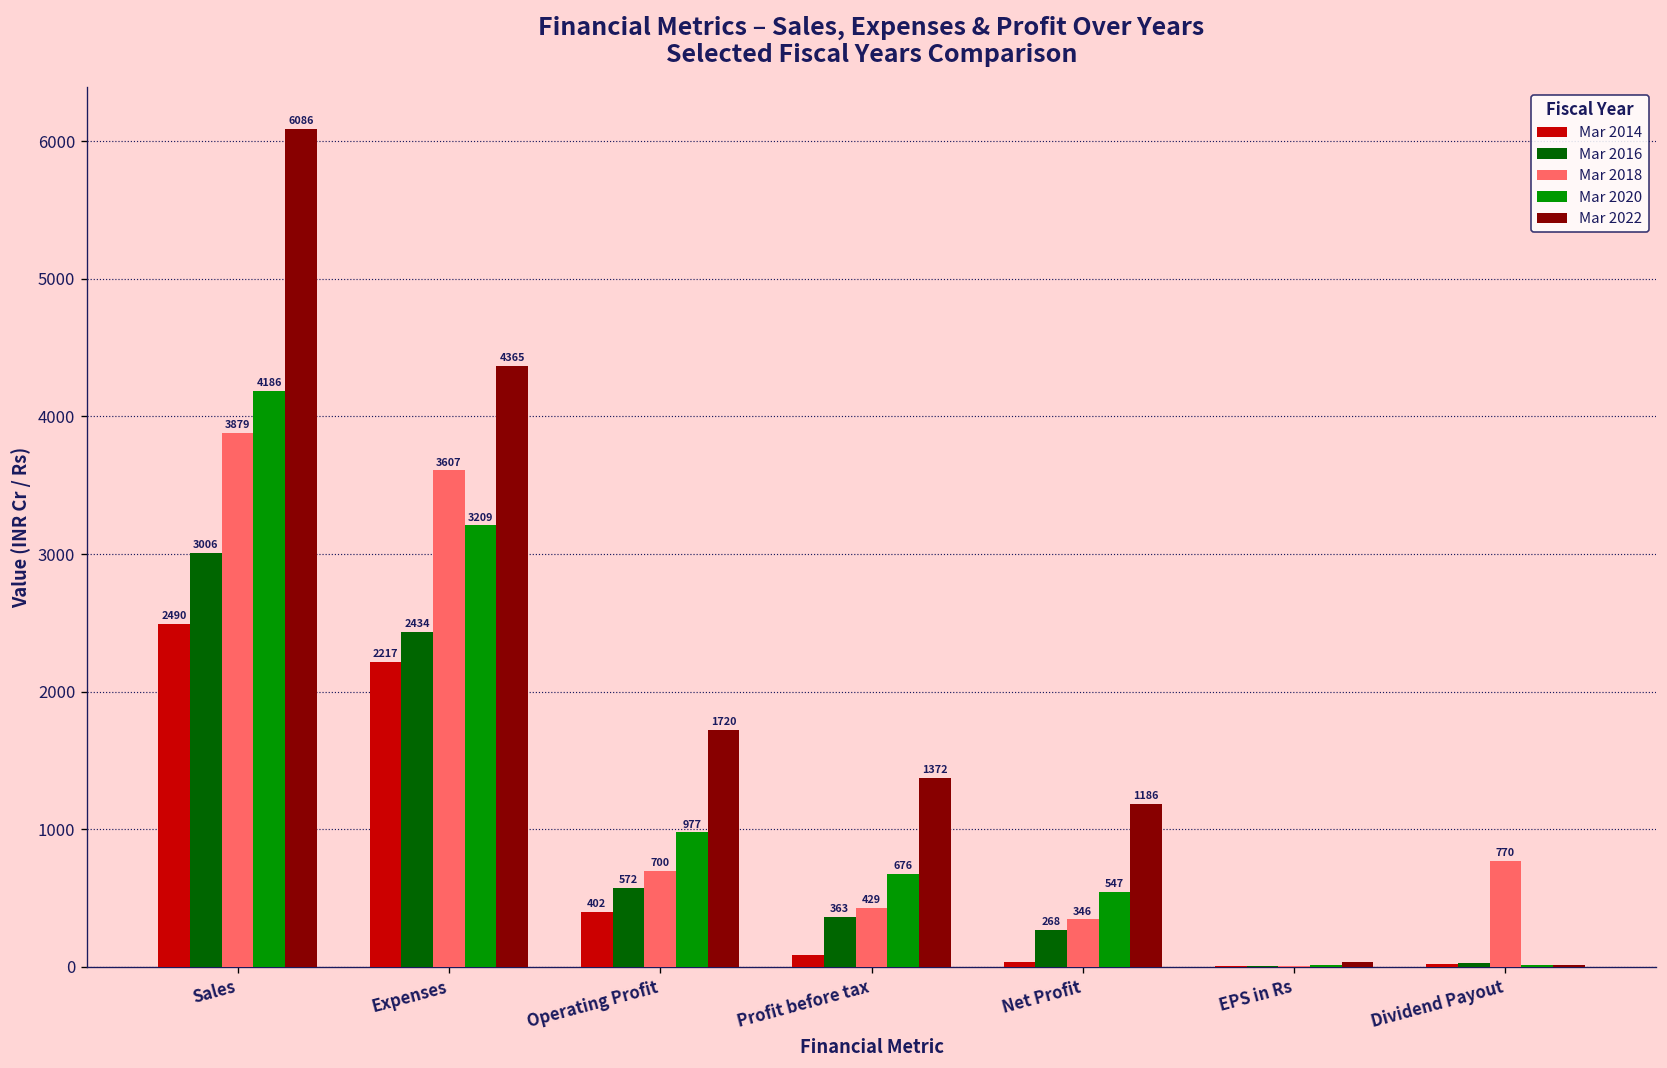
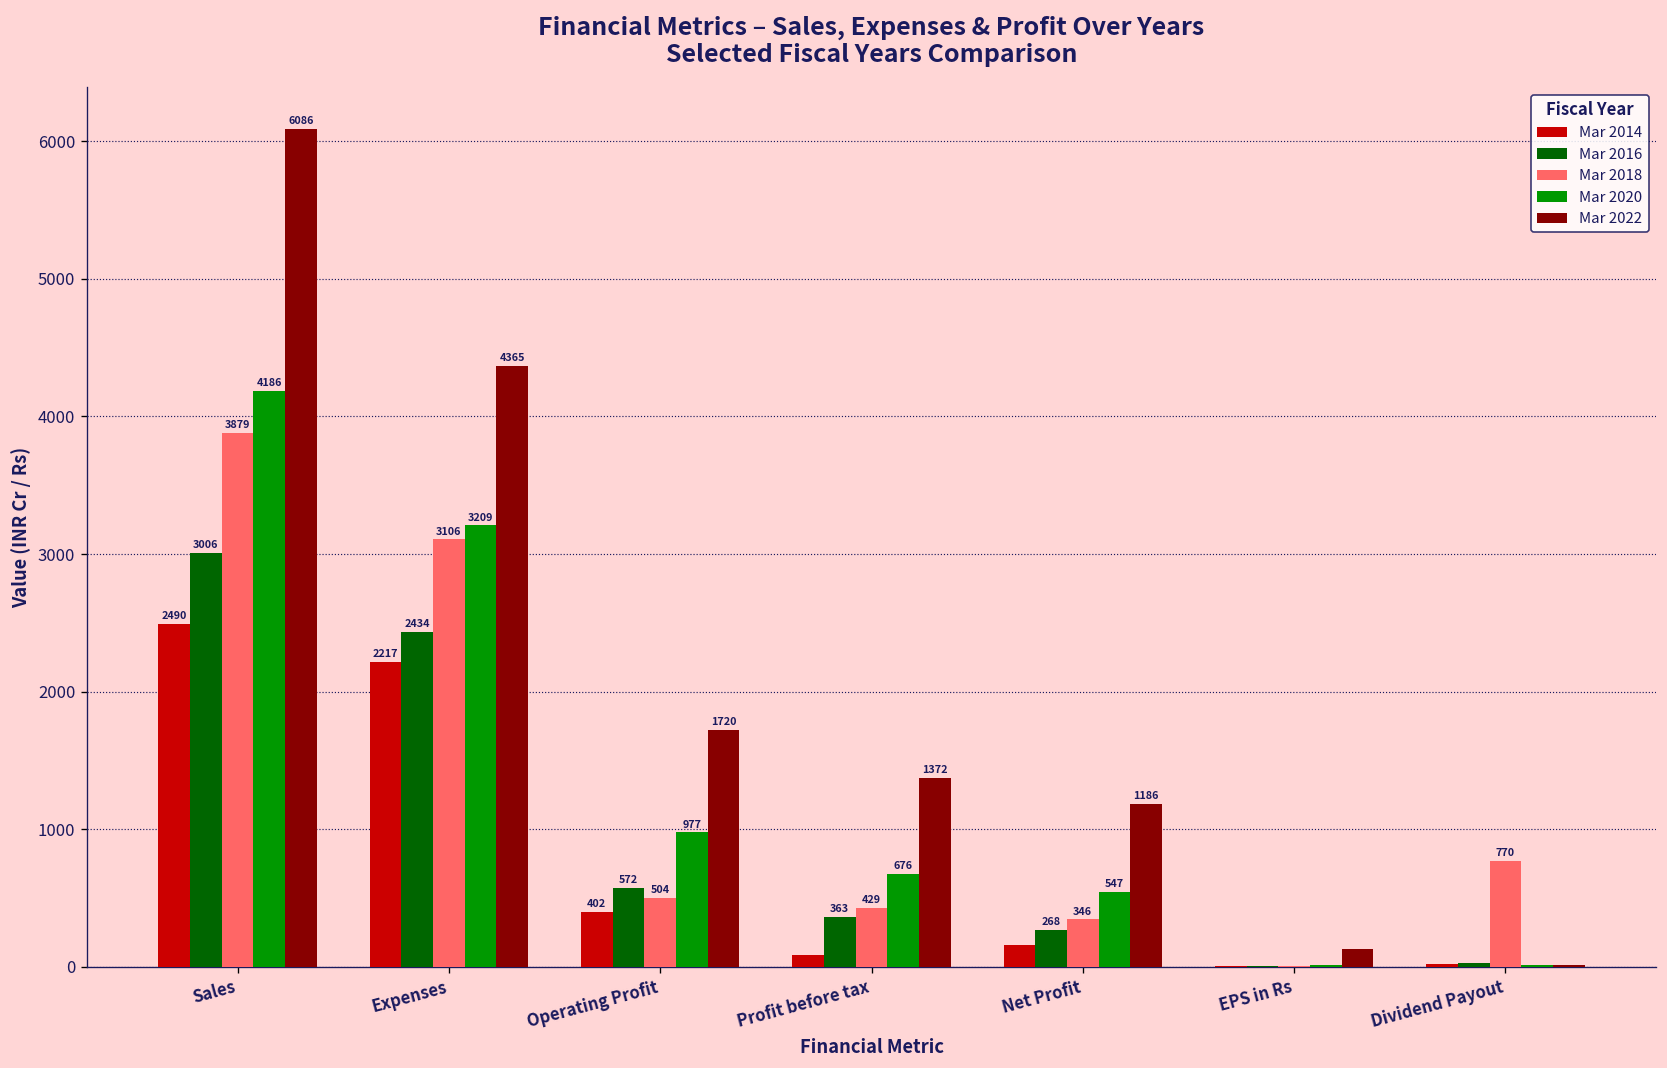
  {
    "Mar 2014": {
      "Profit before tax": 90,
-     "Net Profit": 40,
+     "Net Profit": 160,
      "Dividend Payout": 30
    },
    "Mar 2018": {
      "Sales": 3879,
-     "Expenses": 3607,
-     "Operating Profit": 700,
+     "Expenses": 3106,
+     "Operating Profit": 504,
      "Profit before tax": 429,
      "Net Profit": 346,
      "Dividend Payout": 770
    },
    "Mar 2022": {
-     "EPS in Rs": 30
+     "EPS in Rs": 130
    }
  }
